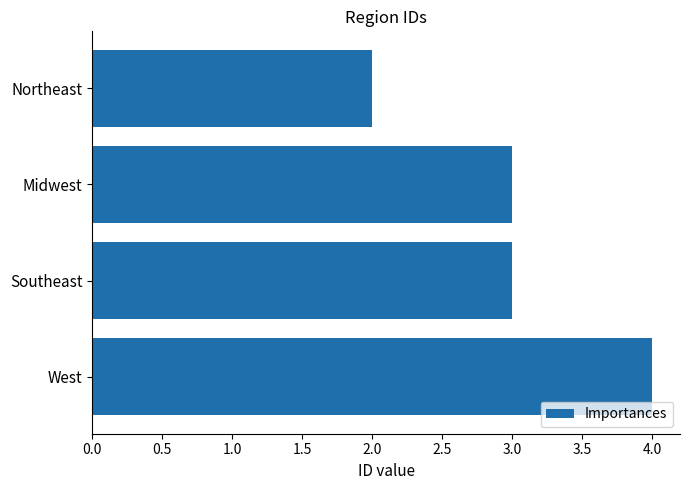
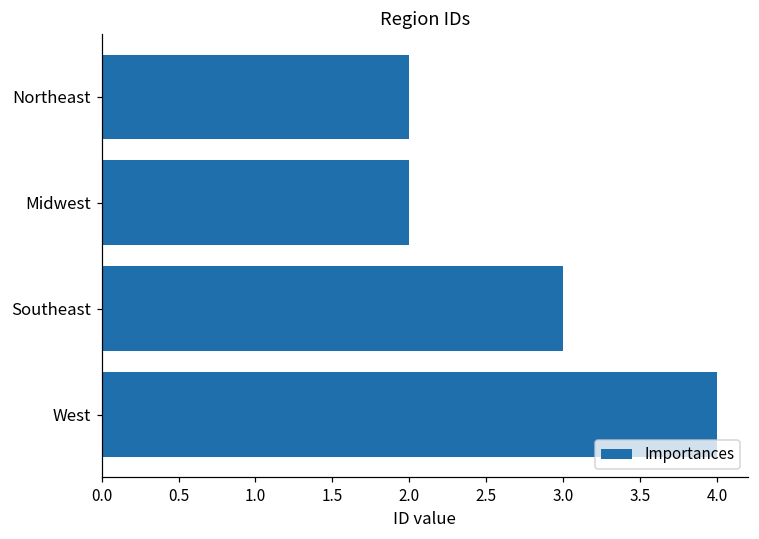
  {
    "Northeast": 2,
-   "Midwest": 3,
+   "Midwest": 2,
    "Southeast": 3,
    "West": 4
  }
